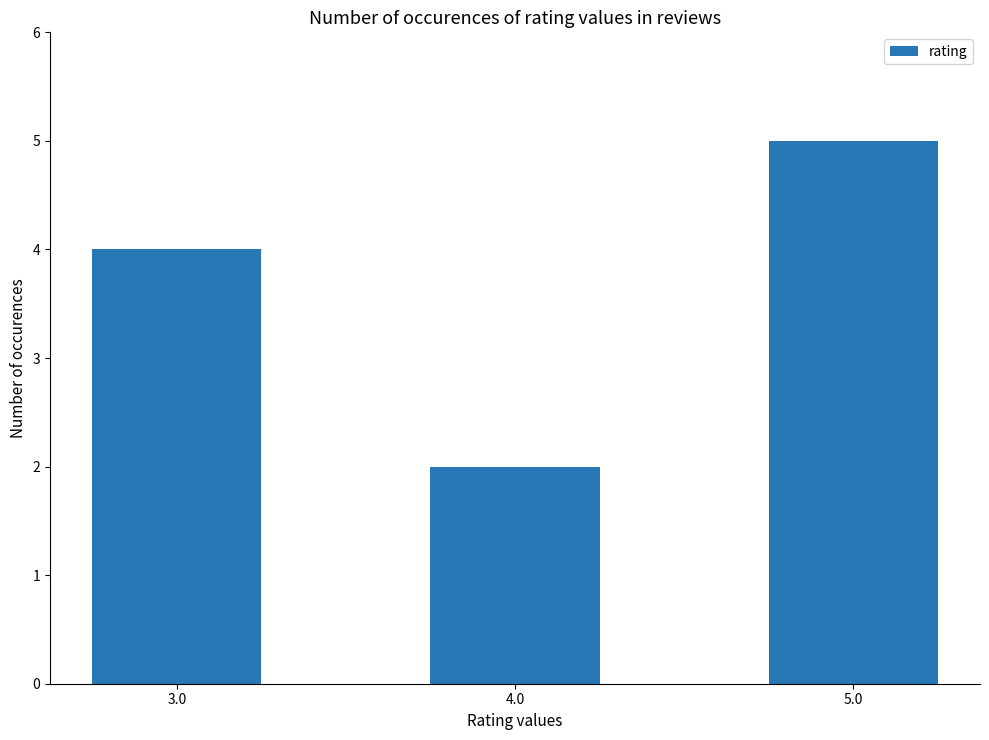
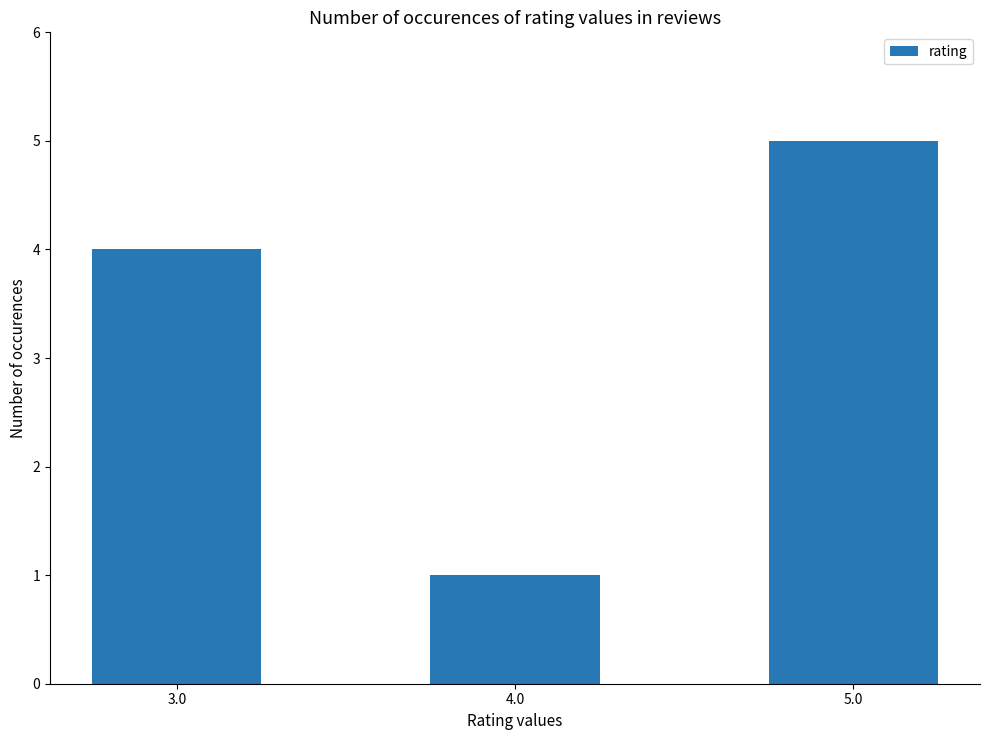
  {
    "3.0": 4,
-   "4.0": 2,
+   "4.0": 1,
    "5.0": 5
  }
